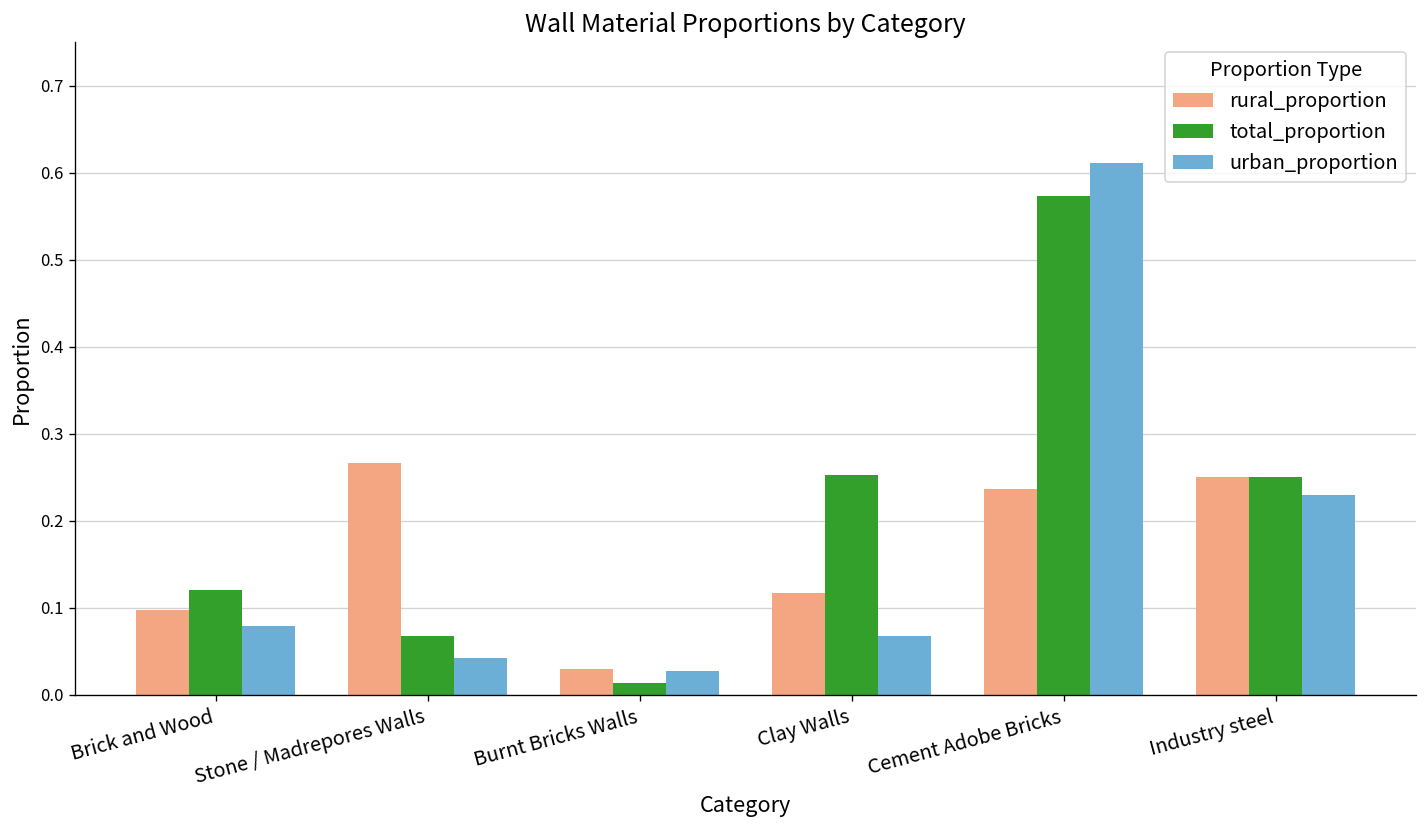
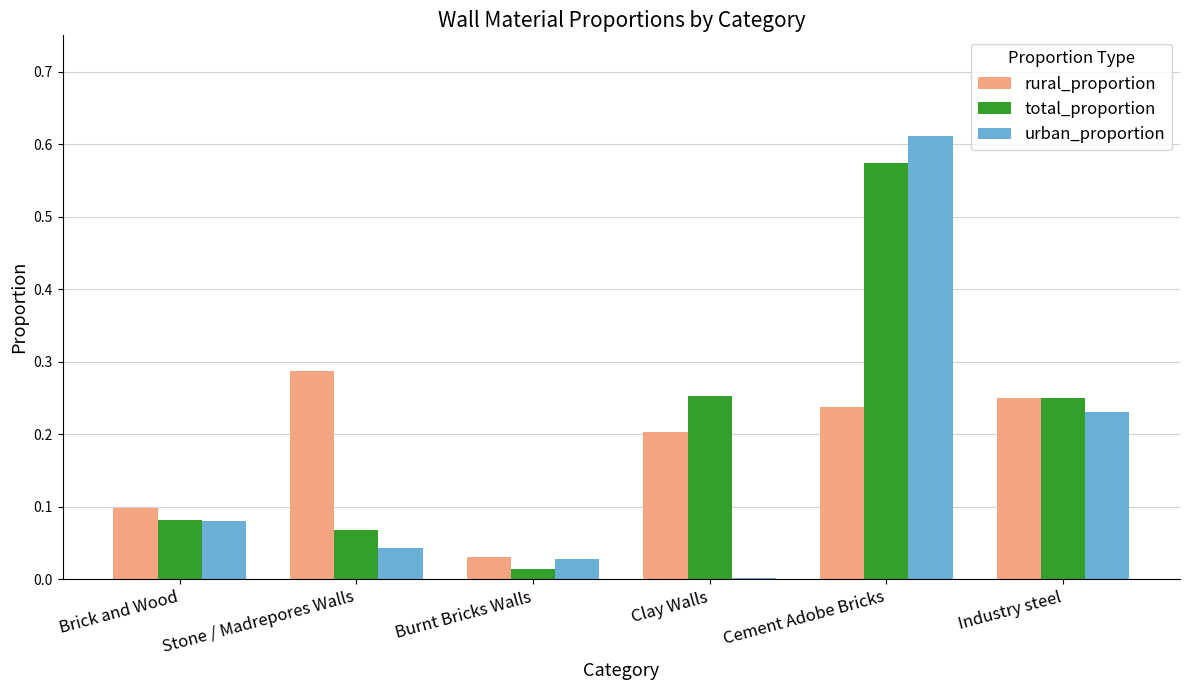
  {
    "rural_proportion": {
      "Brick and Wood": 0.10,
-     "Stone / Madrepores Walls": 0.27,
+     "Stone / Madrepores Walls": 0.29,
      "Burnt Bricks Walls": 0.03,
-     "Clay Walls": 0.12,
+     "Clay Walls": 0.20,
      "Cement Adobe Bricks": 0.24,
      "Industry steel": 0.25
    },
    "total_proportion": {
-     "Brick and Wood": 0.12,
+     "Brick and Wood": 0.08,
      "Stone / Madrepores Walls": 0.07,
      "Burnt Bricks Walls": 0.01,
      "Clay Walls": 0.25,
      "Cement Adobe Bricks": 0.57,
      "Industry steel": 0.25
    },
    "urban_proportion": {
      "Brick and Wood": 0.08,
      "Stone / Madrepores Walls": 0.04,
      "Burnt Bricks Walls": 0.03,
-     "Clay Walls": 0.07,
+     "Clay Walls": 0.00,
      "Cement Adobe Bricks": 0.61,
      "Industry steel": 0.23
    }
  }
